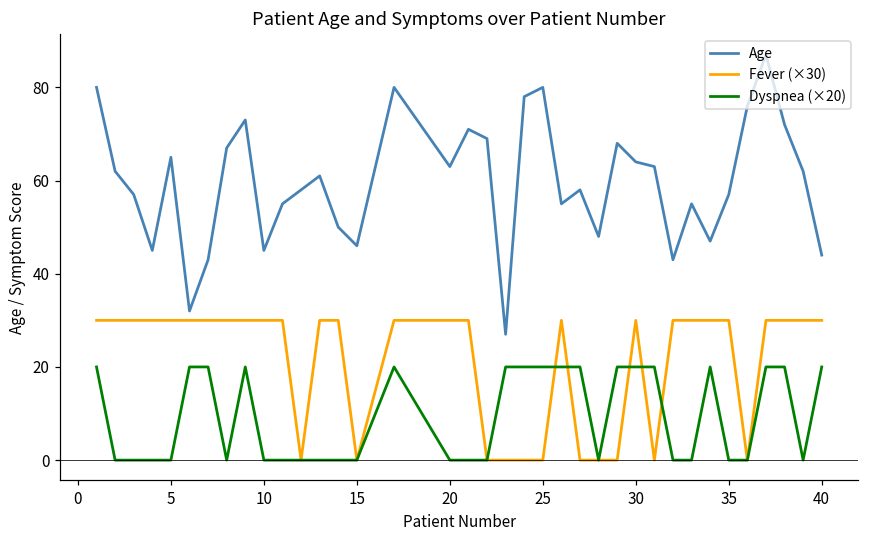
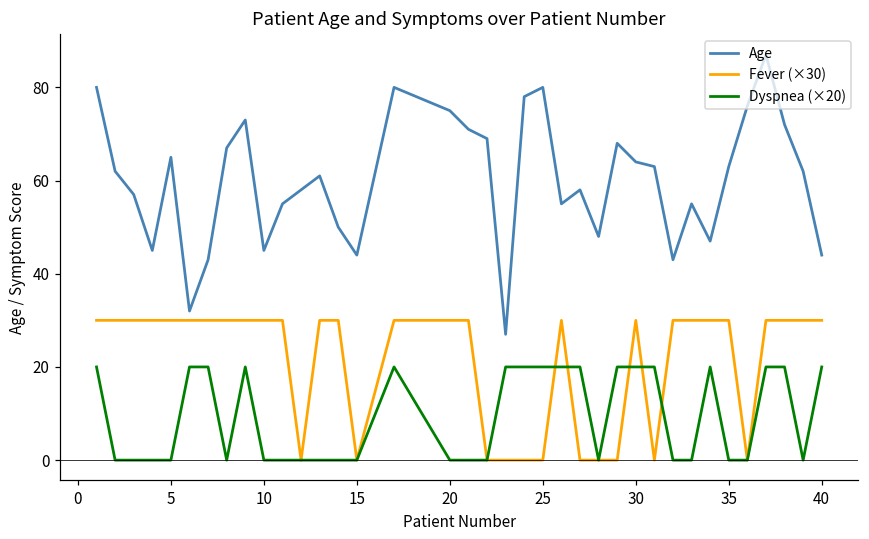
  {
    "Age": {
      "5": 65,
      "10": 45,
-     "15": 46,
-     "20": 63,
+     "15": 44,
+     "20": 75,
      "25": 80,
      "30": 64,
-     "35": 57,
+     "35": 63,
      "40": 44
    },
    "Fever (×30)": {
      "5": 30,
      "10": 30,
      "20": 30,
      "25": 0,
      "30": 30,
      "35": 30,
      "40": 30
    },
    "Dyspnea (×20)": {
      "5": 0,
      "10": 0,
      "20": 0,
      "25": 20,
      "30": 20,
      "35": 0,
      "40": 20
    }
  }
